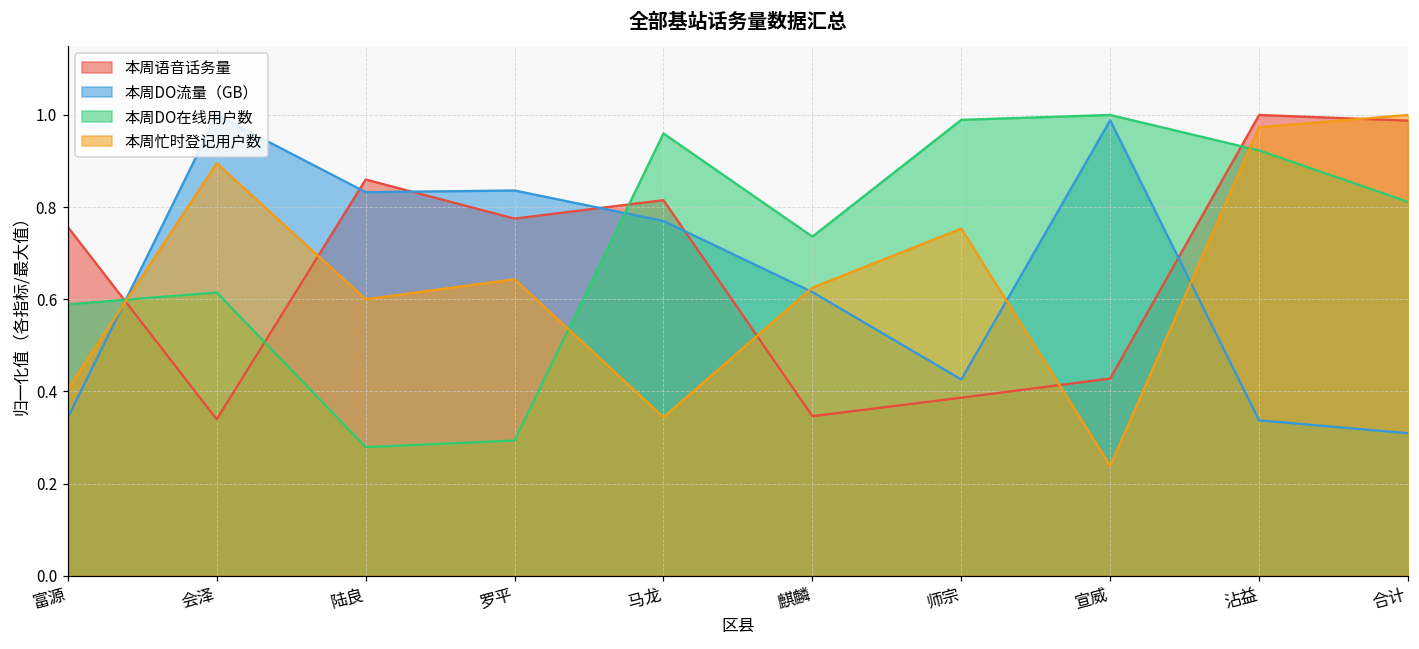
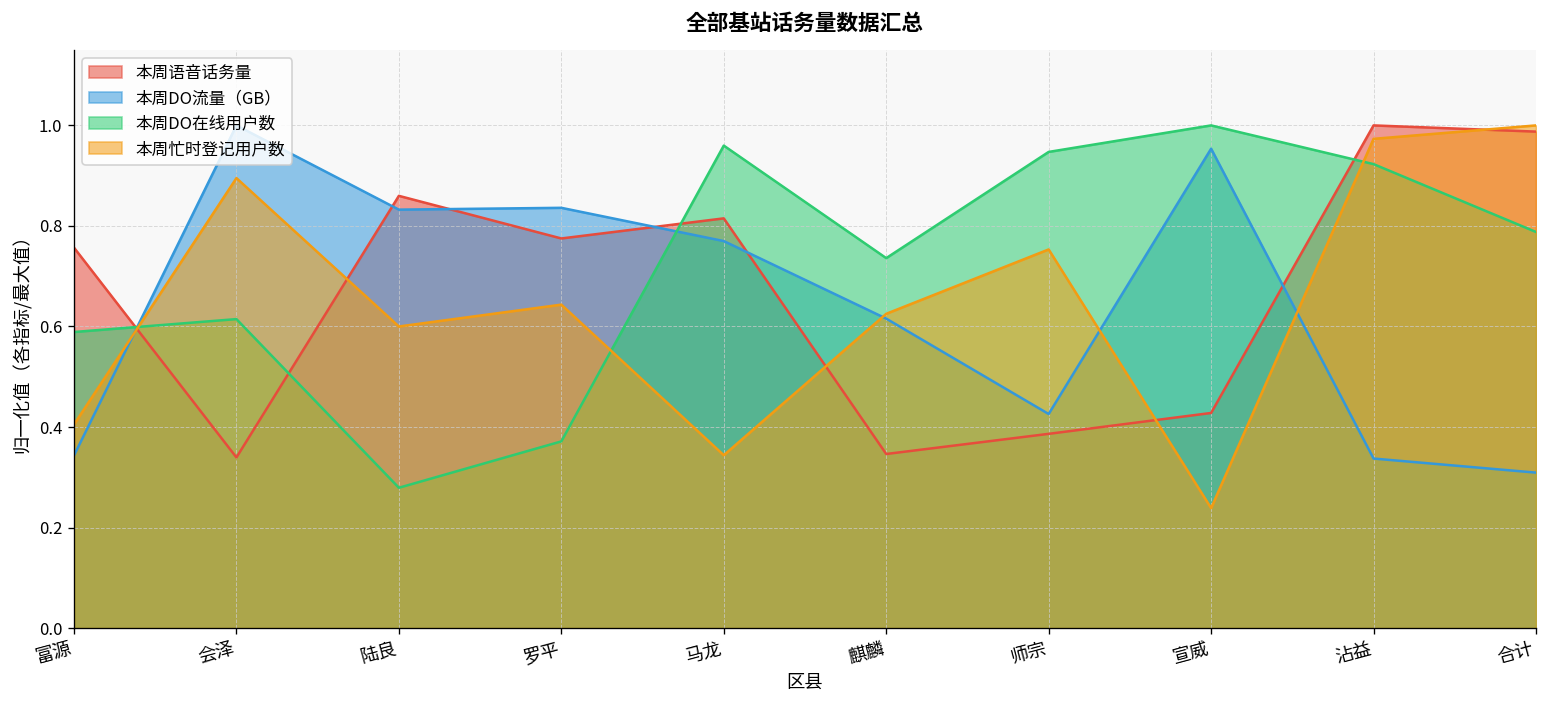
  {
    "本周语音话务量": {
      "富源": 0.76,
      "会泽": 0.34,
      "陆良": 0.86,
      "罗平": 0.78,
      "马龙": 0.82,
      "麒麟": 0.35,
      "师宗": 0.39,
      "宣威": 0.43,
      "沾益": 1.00,
      "合计": 0.99
    },
    "本周DO流量（GB）": {
      "富源": 0.34,
      "陆良": 0.83,
      "罗平": 0.84,
      "马龙": 0.77,
      "麒麟": 0.62,
      "师宗": 0.43,
-     "宣威": 0.99,
+     "宣威": 0.95,
      "沾益": 0.34,
      "合计": 0.31
    },
    "本周DO在线用户数": {
      "富源": 0.59,
      "会泽": 0.61,
      "陆良": 0.28,
-     "罗平": 0.29,
+     "罗平": 0.37,
      "马龙": 0.96,
      "麒麟": 0.74,
-     "师宗": 0.99,
+     "师宗": 0.95,
      "宣威": 1.00,
      "沾益": 0.92,
-     "合计": 0.81
+     "合计": 0.79
    },
    "本周忙时登记用户数": {
      "富源": 0.40,
      "会泽": 0.90,
      "陆良": 0.60,
      "罗平": 0.64,
      "马龙": 0.34,
      "麒麟": 0.63,
      "师宗": 0.75,
      "宣威": 0.24,
      "沾益": 0.97,
      "合计": 1.00
    }
  }
